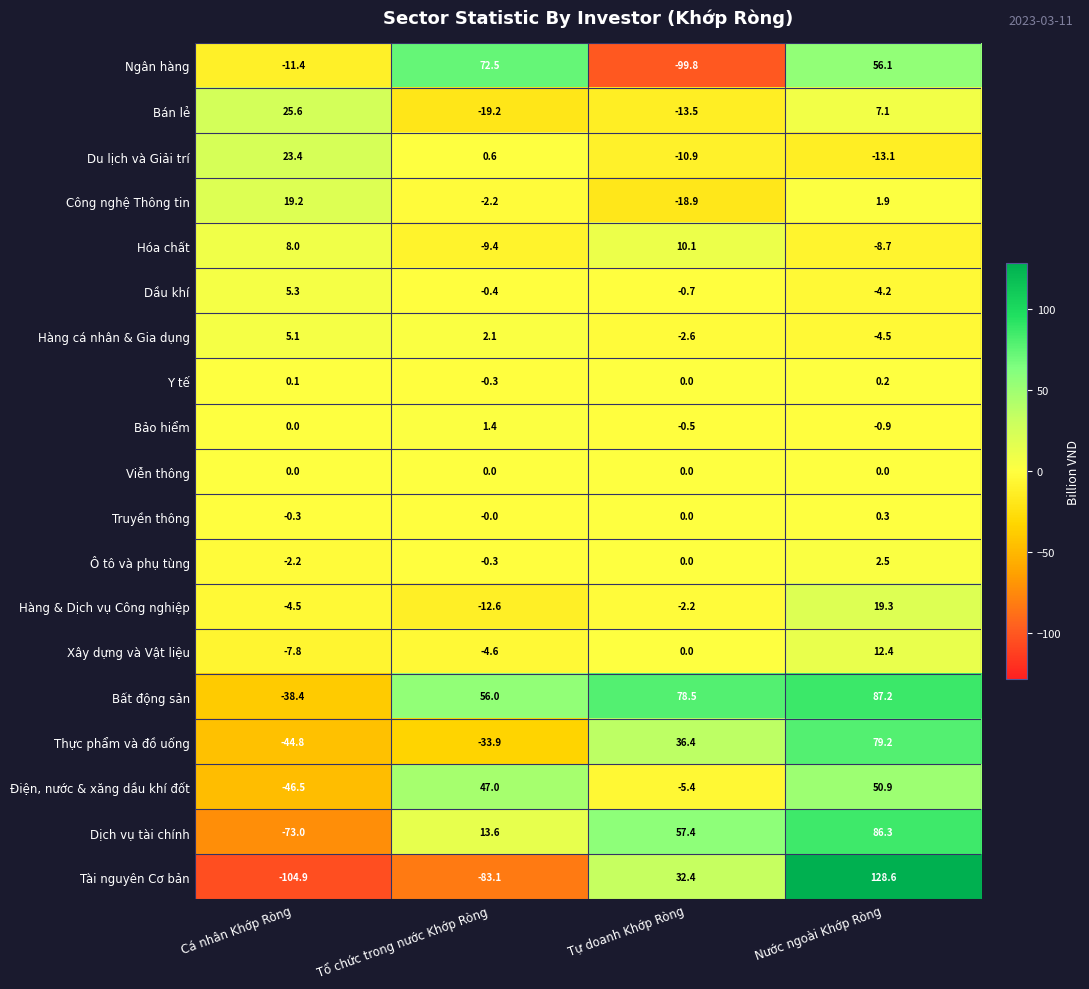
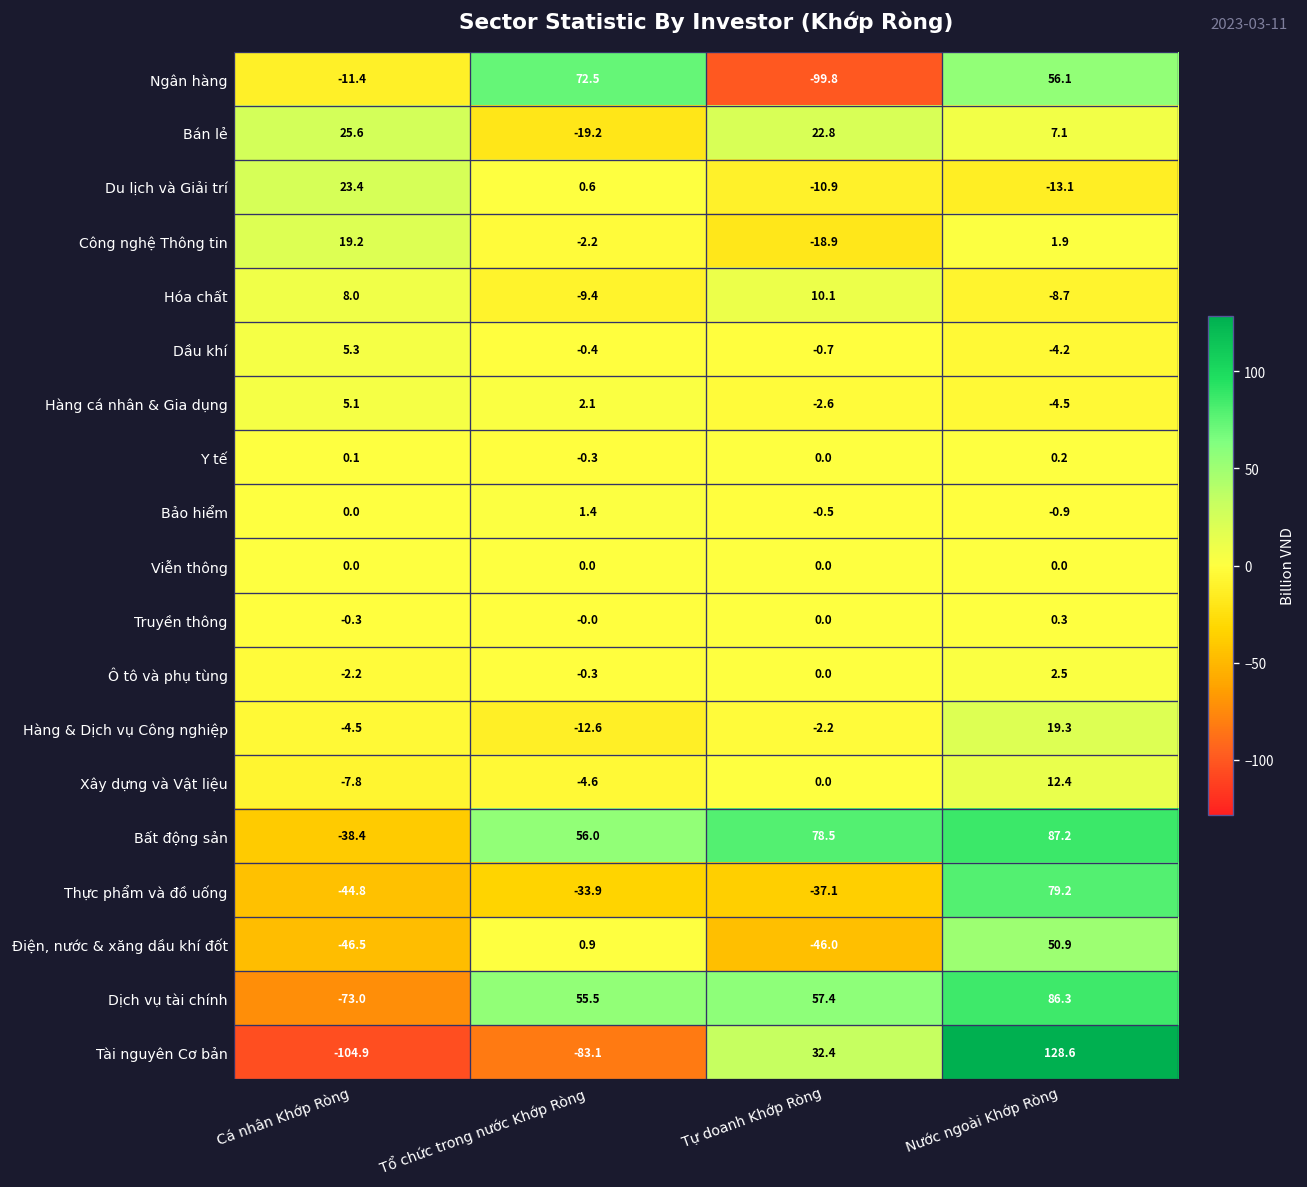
  {
    "Ngân hàng": {
      "Cá nhân Khớp Ròng": -11.4,
      "Tổ chức trong nước Khớp Ròng": 72.5,
      "Tự doanh Khớp Ròng": -99.8,
      "Nước ngoài Khớp Ròng": 56.1
    },
    "Bán lẻ": {
      "Cá nhân Khớp Ròng": 25.6,
      "Tổ chức trong nước Khớp Ròng": -19.2,
-     "Tự doanh Khớp Ròng": -13.5,
+     "Tự doanh Khớp Ròng": 22.8,
      "Nước ngoài Khớp Ròng": 7.1
    },
    "Du lịch và Giải trí": {
      "Cá nhân Khớp Ròng": 23.4,
      "Tổ chức trong nước Khớp Ròng": 0.6,
      "Tự doanh Khớp Ròng": -10.9,
      "Nước ngoài Khớp Ròng": -13.1
    },
    "Công nghệ Thông tin": {
      "Cá nhân Khớp Ròng": 19.2,
      "Tổ chức trong nước Khớp Ròng": -2.2,
      "Tự doanh Khớp Ròng": -18.9,
      "Nước ngoài Khớp Ròng": 1.9
    },
    "Hóa chất": {
      "Cá nhân Khớp Ròng": 8.0,
      "Tổ chức trong nước Khớp Ròng": -9.4,
      "Tự doanh Khớp Ròng": 10.1,
      "Nước ngoài Khớp Ròng": -8.7
    },
    "Dầu khí": {
      "Cá nhân Khớp Ròng": 5.3,
      "Tổ chức trong nước Khớp Ròng": -0.4,
      "Tự doanh Khớp Ròng": -0.7,
      "Nước ngoài Khớp Ròng": -4.2
    },
    "Hàng cá nhân & Gia dụng": {
      "Cá nhân Khớp Ròng": 5.1,
      "Tổ chức trong nước Khớp Ròng": 2.1,
      "Tự doanh Khớp Ròng": -2.6,
      "Nước ngoài Khớp Ròng": -4.5
    },
    "Y tế": {
      "Cá nhân Khớp Ròng": 0.1,
      "Tổ chức trong nước Khớp Ròng": -0.3,
      "Tự doanh Khớp Ròng": 0.0,
      "Nước ngoài Khớp Ròng": 0.2
    },
    "Bảo hiểm": {
      "Cá nhân Khớp Ròng": 0.0,
      "Tổ chức trong nước Khớp Ròng": 1.4,
      "Tự doanh Khớp Ròng": -0.5,
      "Nước ngoài Khớp Ròng": -0.9
    },
    "Viễn thông": {
      "Cá nhân Khớp Ròng": 0.0,
      "Tổ chức trong nước Khớp Ròng": 0.0,
      "Tự doanh Khớp Ròng": 0.0,
      "Nước ngoài Khớp Ròng": 0.0
    },
    "Truyền thông": {
      "Cá nhân Khớp Ròng": -0.3,
      "Tổ chức trong nước Khớp Ròng": -0.0,
      "Tự doanh Khớp Ròng": 0.0,
      "Nước ngoài Khớp Ròng": 0.3
    },
    "Ô tô và phụ tùng": {
      "Cá nhân Khớp Ròng": -2.2,
      "Tổ chức trong nước Khớp Ròng": -0.3,
      "Tự doanh Khớp Ròng": 0.0,
      "Nước ngoài Khớp Ròng": 2.5
    },
    "Hàng & Dịch vụ Công nghiệp": {
      "Cá nhân Khớp Ròng": -4.5,
      "Tổ chức trong nước Khớp Ròng": -12.6,
      "Tự doanh Khớp Ròng": -2.2,
      "Nước ngoài Khớp Ròng": 19.3
    },
    "Xây dựng và Vật liệu": {
      "Cá nhân Khớp Ròng": -7.8,
      "Tổ chức trong nước Khớp Ròng": -4.6,
      "Tự doanh Khớp Ròng": 0.0,
      "Nước ngoài Khớp Ròng": 12.4
    },
    "Bất động sản": {
      "Cá nhân Khớp Ròng": -38.4,
      "Tổ chức trong nước Khớp Ròng": 56.0,
      "Tự doanh Khớp Ròng": 78.5,
      "Nước ngoài Khớp Ròng": 87.2
    },
    "Thực phẩm và đồ uống": {
      "Cá nhân Khớp Ròng": -44.8,
      "Tổ chức trong nước Khớp Ròng": -33.9,
-     "Tự doanh Khớp Ròng": 36.4,
+     "Tự doanh Khớp Ròng": -37.1,
      "Nước ngoài Khớp Ròng": 79.2
    },
    "Điện, nước & xăng dầu khí đốt": {
      "Cá nhân Khớp Ròng": -46.5,
-     "Tổ chức trong nước Khớp Ròng": 47.0,
-     "Tự doanh Khớp Ròng": -5.4,
+     "Tổ chức trong nước Khớp Ròng": 0.9,
+     "Tự doanh Khớp Ròng": -46.0,
      "Nước ngoài Khớp Ròng": 50.9
    },
    "Dịch vụ tài chính": {
      "Cá nhân Khớp Ròng": -73.0,
-     "Tổ chức trong nước Khớp Ròng": 13.6,
+     "Tổ chức trong nước Khớp Ròng": 55.5,
      "Tự doanh Khớp Ròng": 57.4,
      "Nước ngoài Khớp Ròng": 86.3
    },
    "Tài nguyên Cơ bản": {
      "Cá nhân Khớp Ròng": -104.9,
      "Tổ chức trong nước Khớp Ròng": -83.1,
      "Tự doanh Khớp Ròng": 32.4,
      "Nước ngoài Khớp Ròng": 128.6
    }
  }
